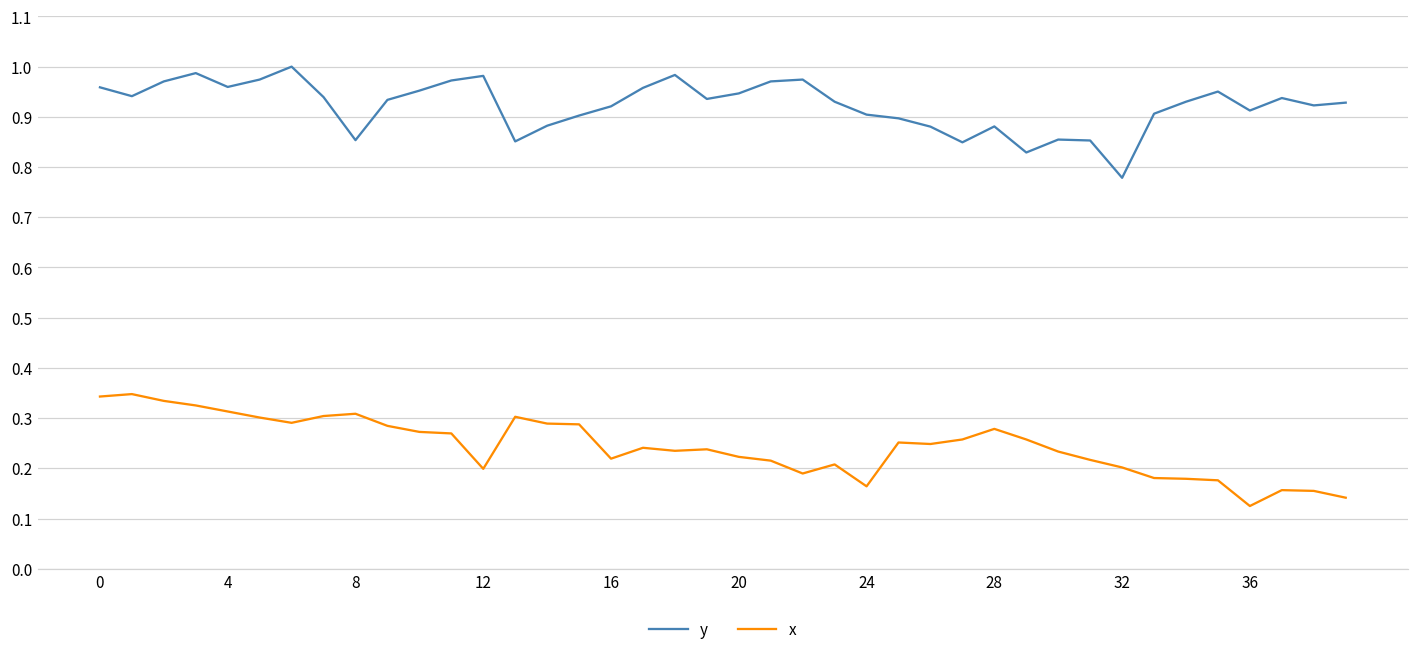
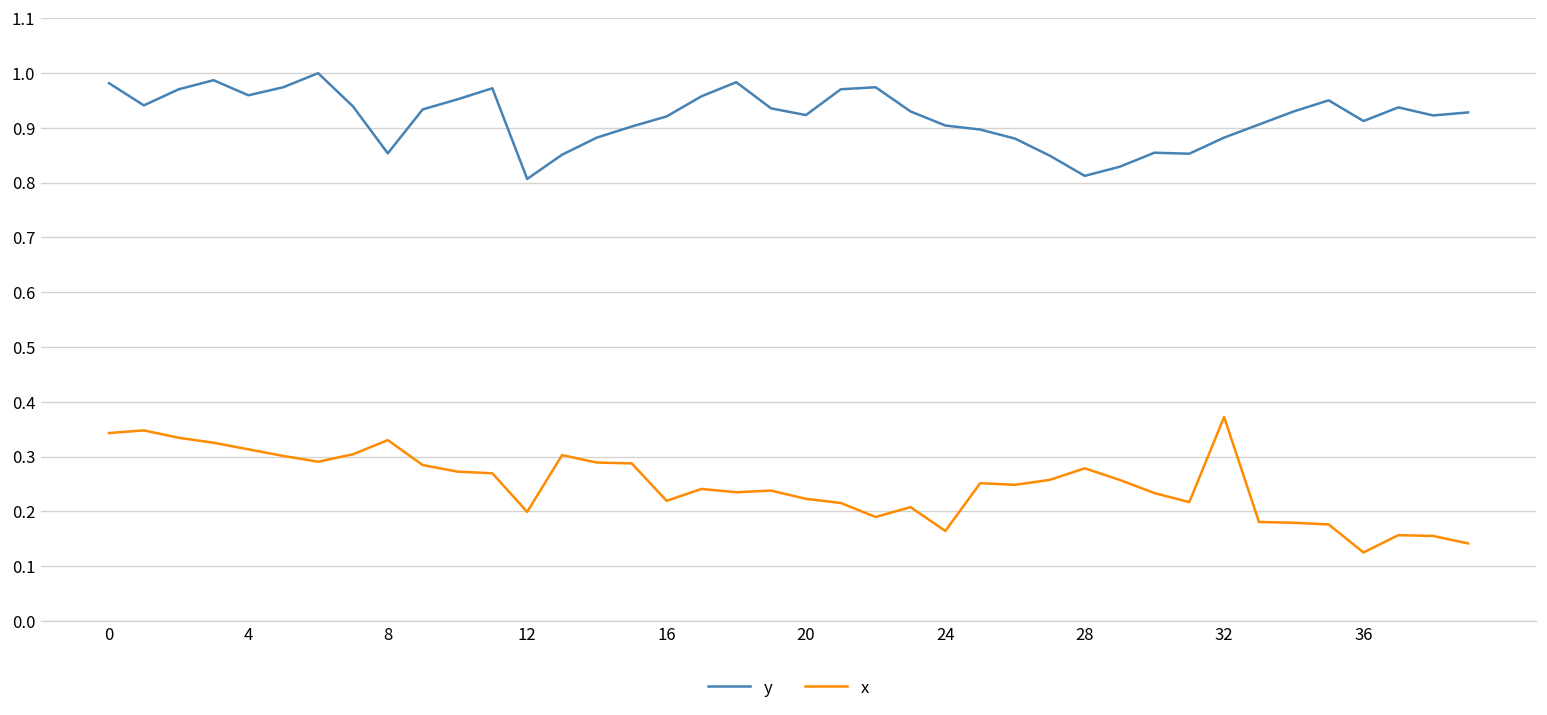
  {
    "y": {
-     "0": 0.96,
+     "0": 0.98,
      "4": 0.96,
      "8": 0.85,
-     "12": 0.98,
+     "12": 0.81,
      "16": 0.92,
-     "20": 0.95,
+     "20": 0.92,
      "24": 0.90,
-     "28": 0.88,
-     "32": 0.78,
+     "28": 0.81,
+     "32": 0.88,
      "36": 0.91
    },
    "x": {
      "0": 0.34,
      "4": 0.31,
-     "8": 0.31,
+     "8": 0.33,
      "12": 0.20,
      "16": 0.22,
      "20": 0.22,
      "24": 0.16,
      "28": 0.28,
-     "32": 0.20,
+     "32": 0.37,
      "36": 0.13
    }
  }
